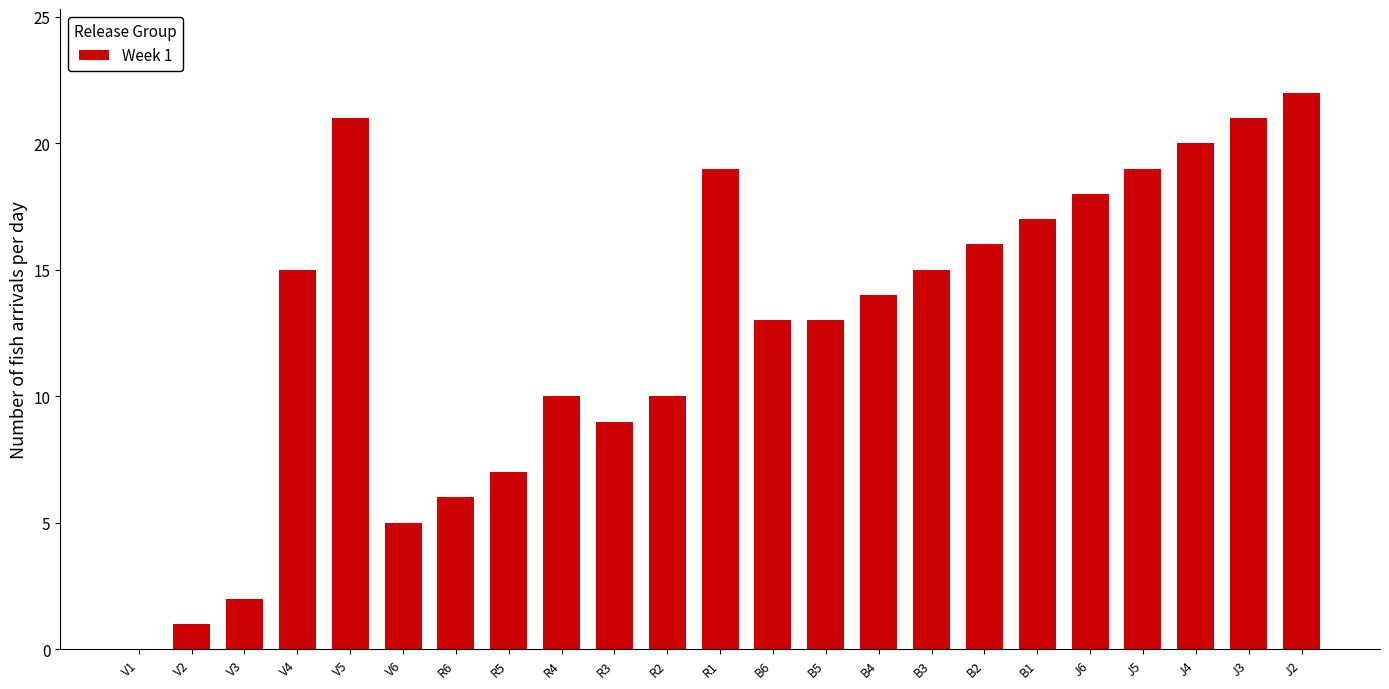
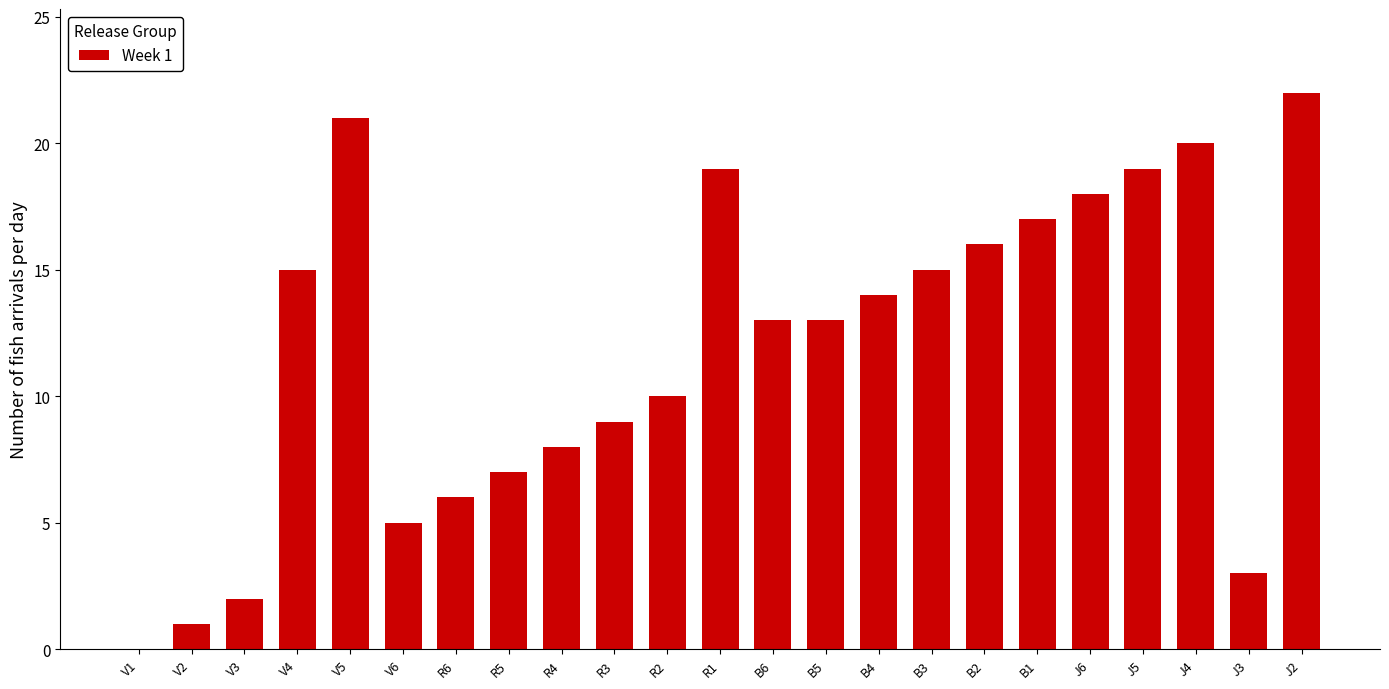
  {
    "V1": 0,
    "V2": 1,
    "V3": 2,
    "V4": 15,
    "V5": 21,
    "V6": 5,
    "R6": 6,
    "R5": 7,
-   "R4": 10,
+   "R4": 8,
    "R3": 9,
    "R2": 10,
    "R1": 19,
    "B6": 13,
    "B5": 13,
    "B4": 14,
    "B3": 15,
    "B2": 16,
    "B1": 17,
    "J6": 18,
    "J5": 19,
    "J4": 20,
-   "J3": 21,
+   "J3": 3,
    "J2": 22
  }
